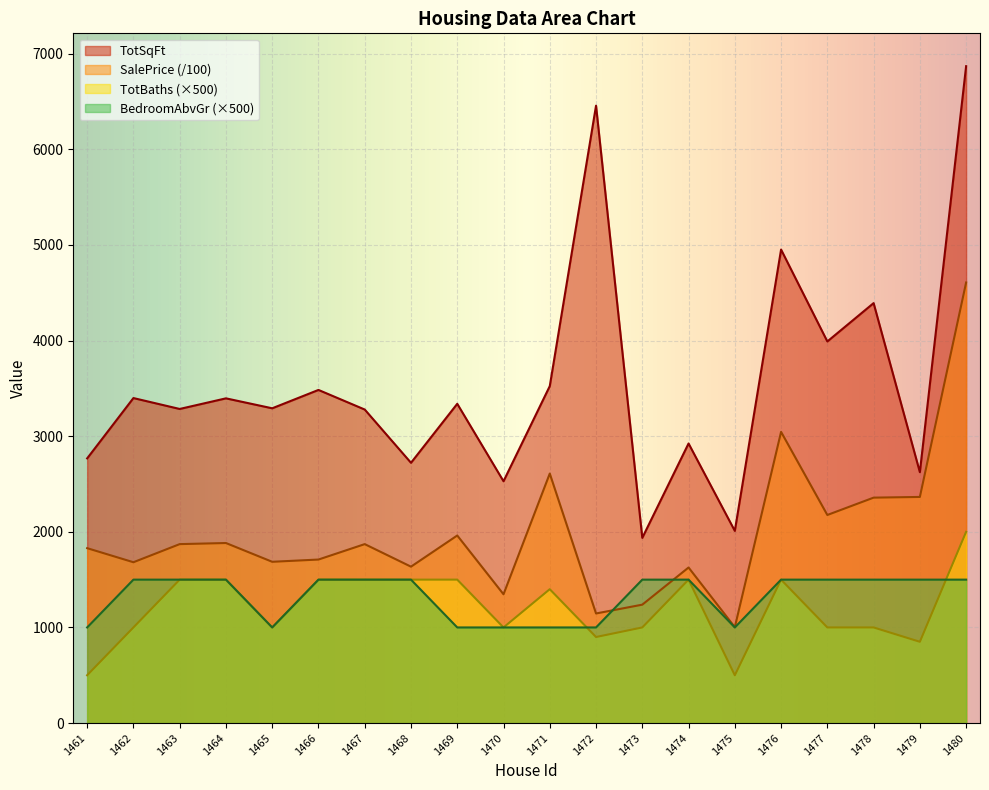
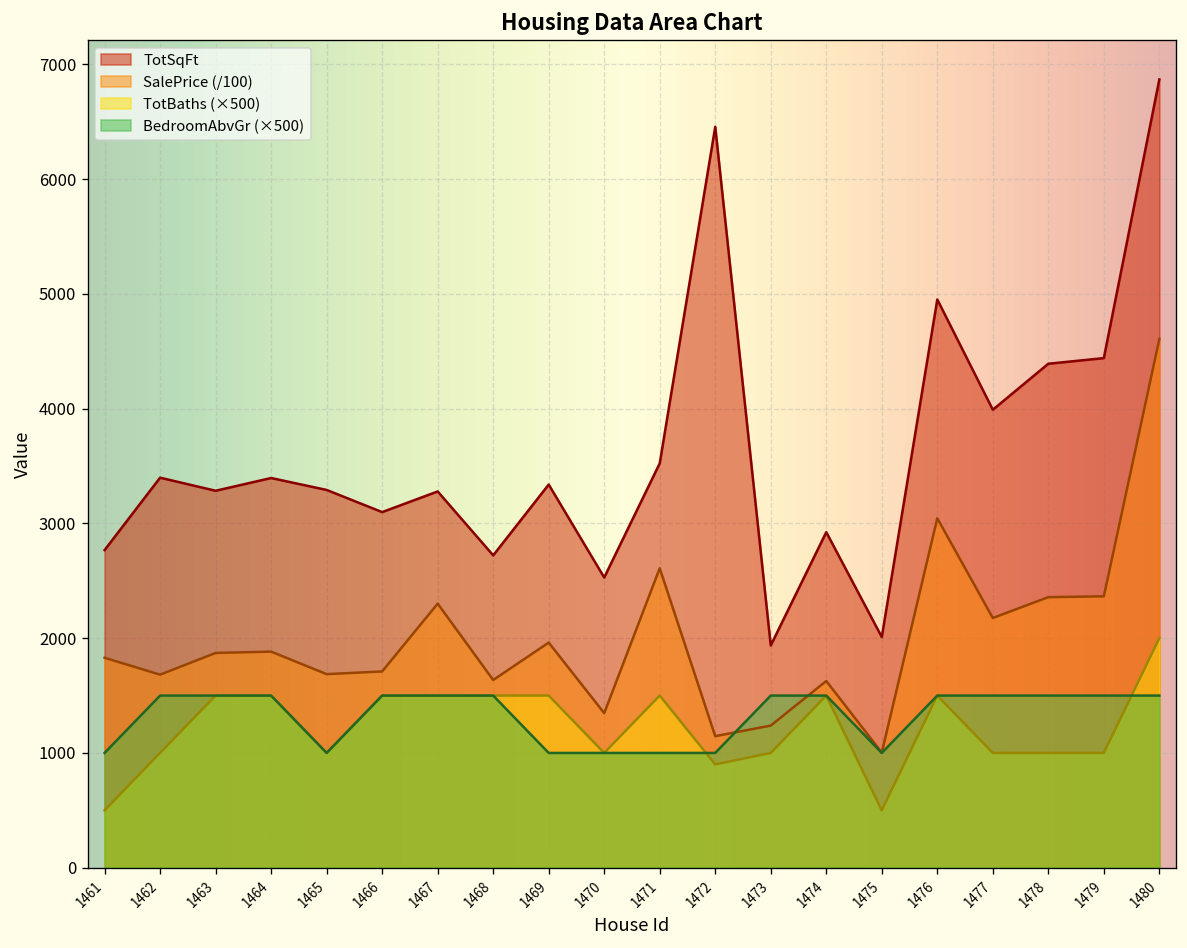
  {
    "TotSqFt": {
      "1461": 2800,
      "1462": 3400,
      "1463": 3300,
      "1464": 3400,
      "1465": 3300,
-     "1466": 3500,
+     "1466": 3100,
      "1467": 3300,
      "1468": 2700,
      "1469": 3300,
      "1470": 2500,
      "1471": 3500,
      "1472": 6500,
      "1473": 1900,
      "1474": 2900,
      "1475": 2000,
      "1476": 5000,
      "1477": 4000,
      "1478": 4400,
-     "1479": 2600,
+     "1479": 4400,
      "1480": 6900
    },
    "SalePrice (/100)": {
      "1461": 1800,
      "1462": 1700,
      "1463": 1900,
      "1464": 1900,
      "1465": 1700,
      "1466": 1700,
-     "1467": 1900,
+     "1467": 2300,
      "1468": 1600,
      "1469": 2000,
      "1470": 1300,
      "1471": 2600,
      "1472": 1100,
      "1473": 1200,
      "1474": 1600,
      "1476": 3000,
      "1477": 2200,
      "1478": 2400,
      "1479": 2400,
      "1480": 4600
    },
    "TotBaths (×500)": {
      "1461": 500,
      "1462": 1000,
      "1469": 1500,
-     "1471": 1400,
+     "1471": 1500,
      "1472": 900,
      "1473": 1000,
      "1475": 500,
      "1477": 1000,
      "1478": 1000,
-     "1479": 900,
+     "1479": 1000,
      "1480": 2000
    },
    "BedroomAbvGr (×500)": {
      "1461": 1000,
      "1462": 1500,
      "1469": 1000,
      "1471": 1000,
      "1472": 1000,
      "1473": 1500,
      "1477": 1500,
      "1478": 1500,
      "1479": 1500,
      "1480": 1500
    }
  }
